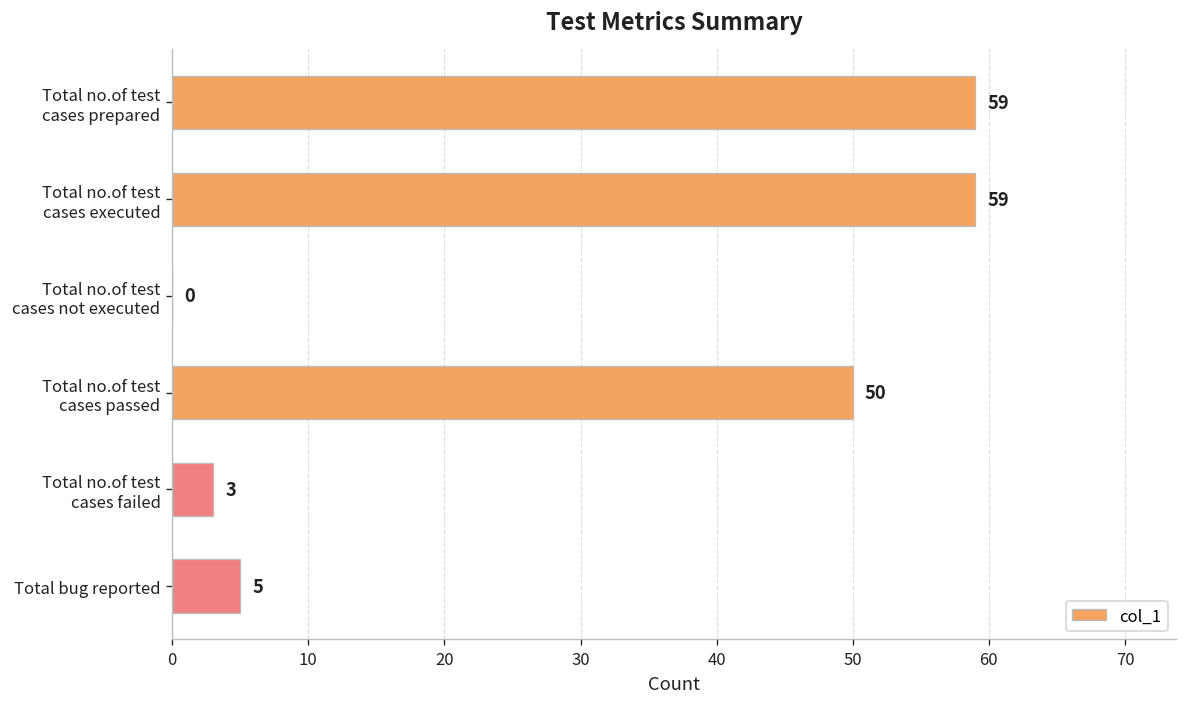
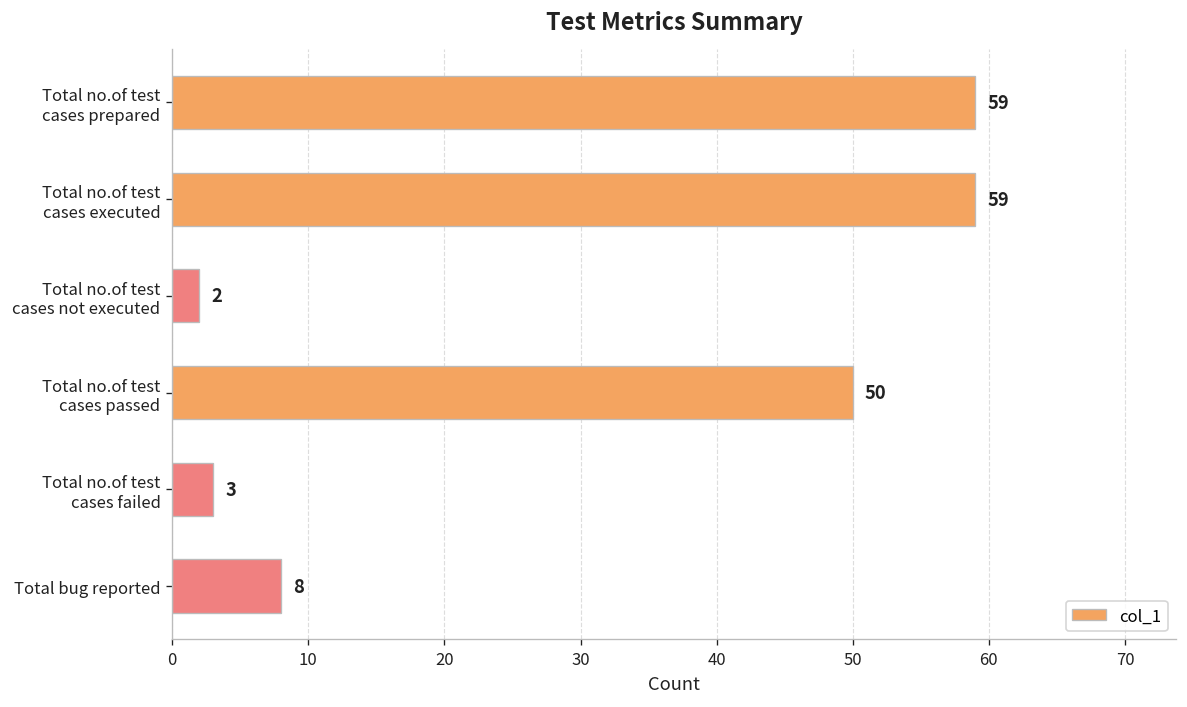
  {
    "Total no.of test cases prepared": 59,
    "Total no.of test cases executed": 59,
-   "Total no.of test cases not executed": 0,
+   "Total no.of test cases not executed": 2,
    "Total no.of test cases passed": 50,
    "Total no.of test cases failed": 3,
-   "Total bug reported": 5
+   "Total bug reported": 8
  }
